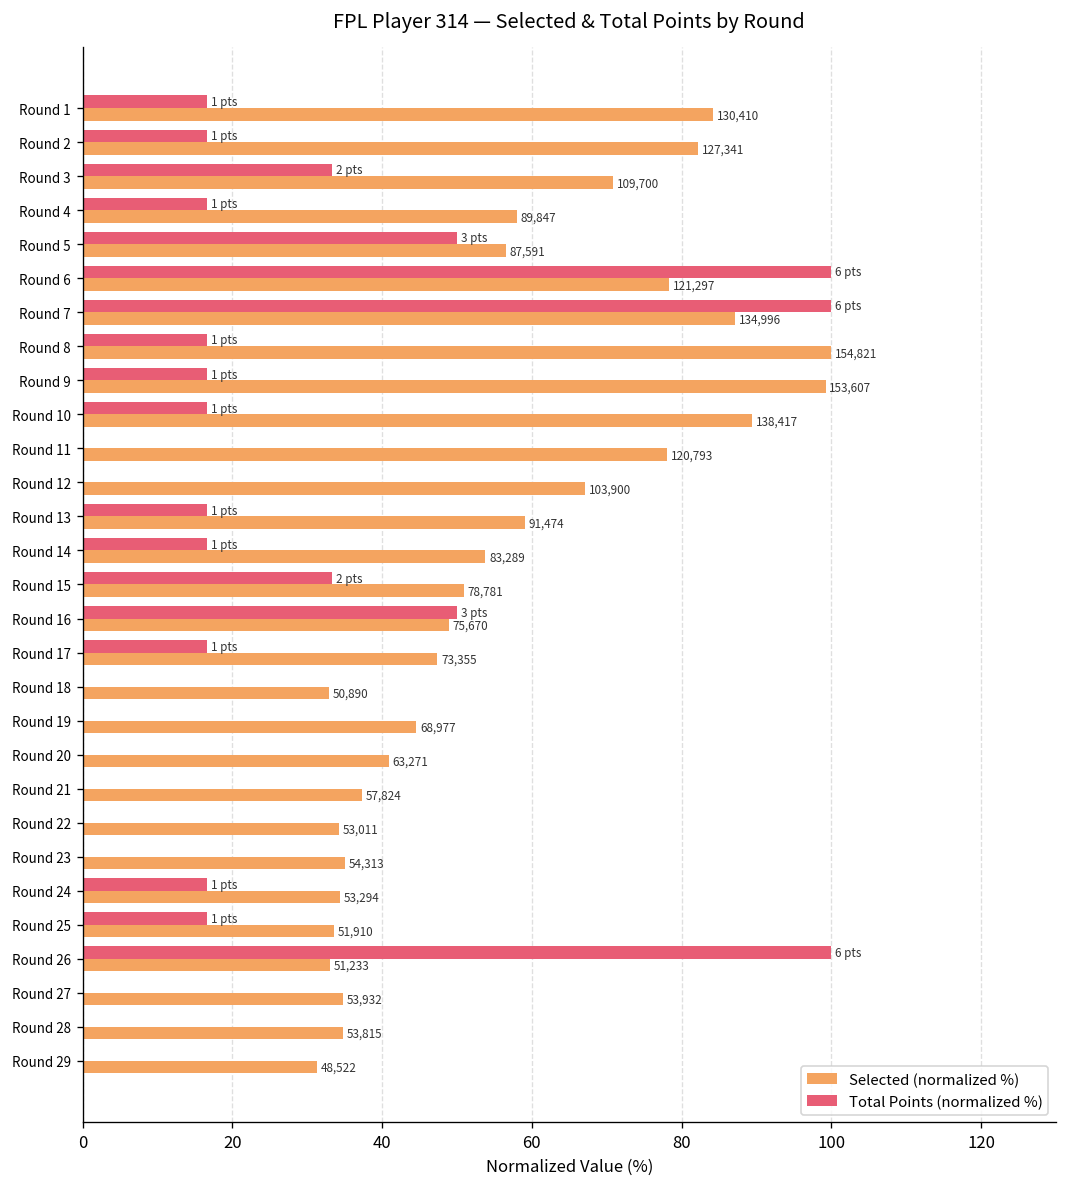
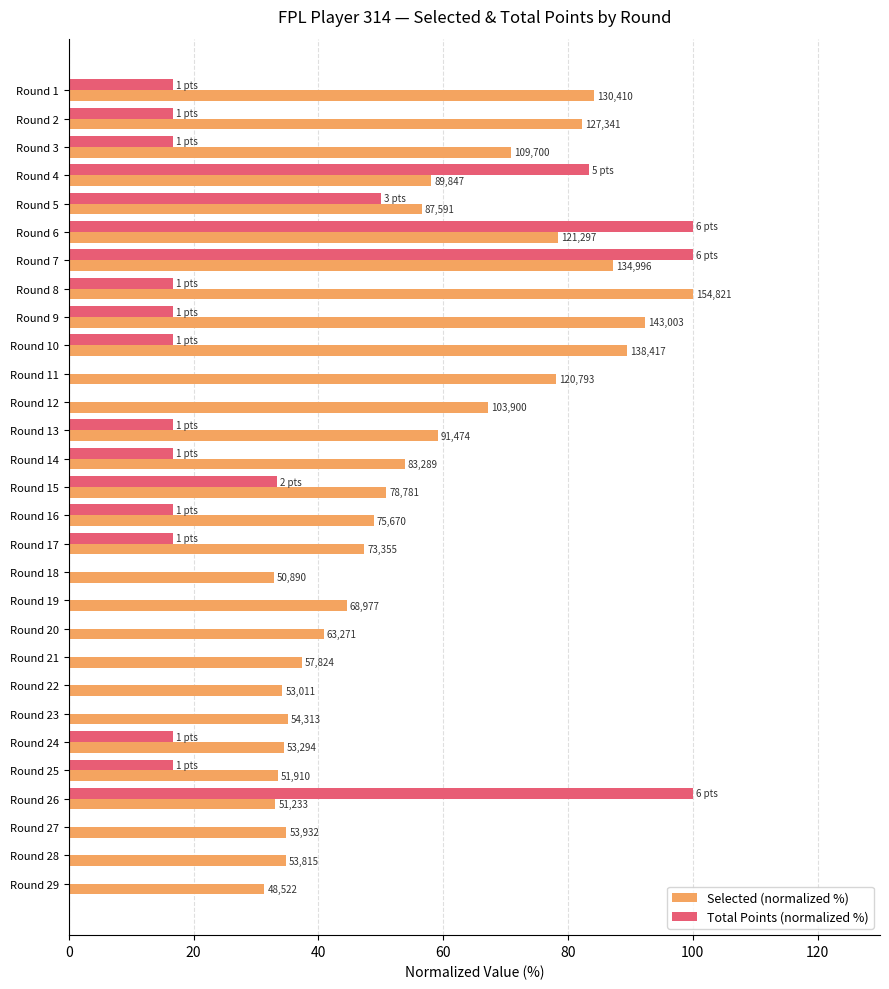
  {
    "Selected (normalized %)": {
-     "Round 9": "153,607"
+     "Round 9": "143,003"
    },
    "Total Points (normalized %)": {
-     "Round 3": "2",
-     "Round 4": "1",
-     "Round 16": "3"
+     "Round 3": "1",
+     "Round 4": "5",
+     "Round 16": "1"
    }
  }
